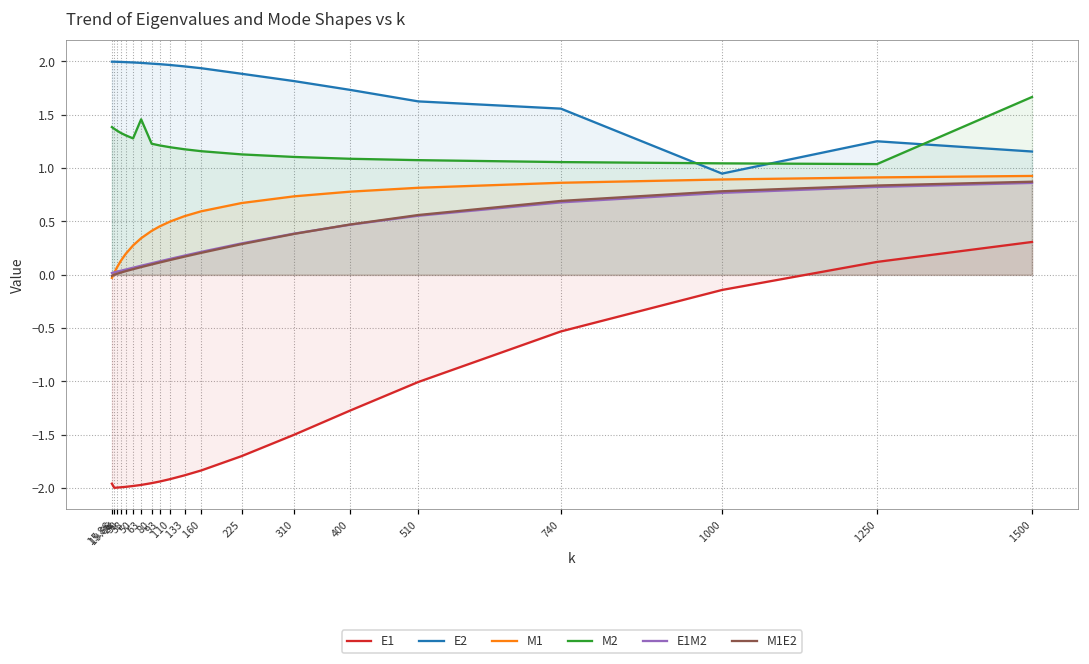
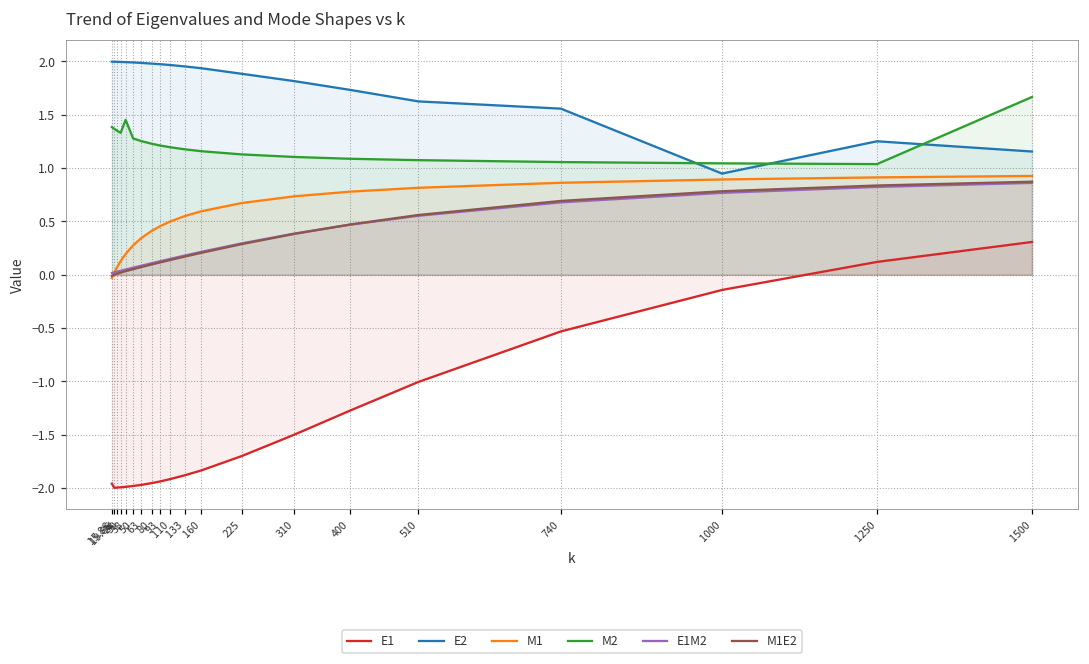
  {
    "E2": {
      "15.86": 2.0,
      "19.66": 2.0,
      "24": 2.0,
      "30": 2.0,
      "38": 2.0,
      "50": 2.0,
      "63": 2.0,
      "80": 2.0,
      "93": 2.0,
      "110": 2.0,
      "133": 2.0,
      "160": 1.9,
      "225": 1.9,
      "310": 1.8,
      "400": 1.7,
      "510": 1.6,
      "740": 1.6,
      "1000": 0.9,
      "1250": 1.3,
      "1500": 1.2
    },
    "M2": {
      "15.86": 1.4,
      "19.66": 1.4,
      "24": 1.4,
      "30": 1.3,
-     "38": 1.3,
+     "38": 1.5,
      "50": 1.3,
-     "63": 1.5,
+     "63": 1.3,
      "80": 1.2,
      "93": 1.2,
      "110": 1.2,
      "133": 1.2,
      "160": 1.2,
      "225": 1.1,
      "310": 1.1,
      "400": 1.1,
      "510": 1.1,
      "740": 1.1,
      "1000": 1.0,
      "1250": 1.0,
      "1500": 1.7
    }
  }
